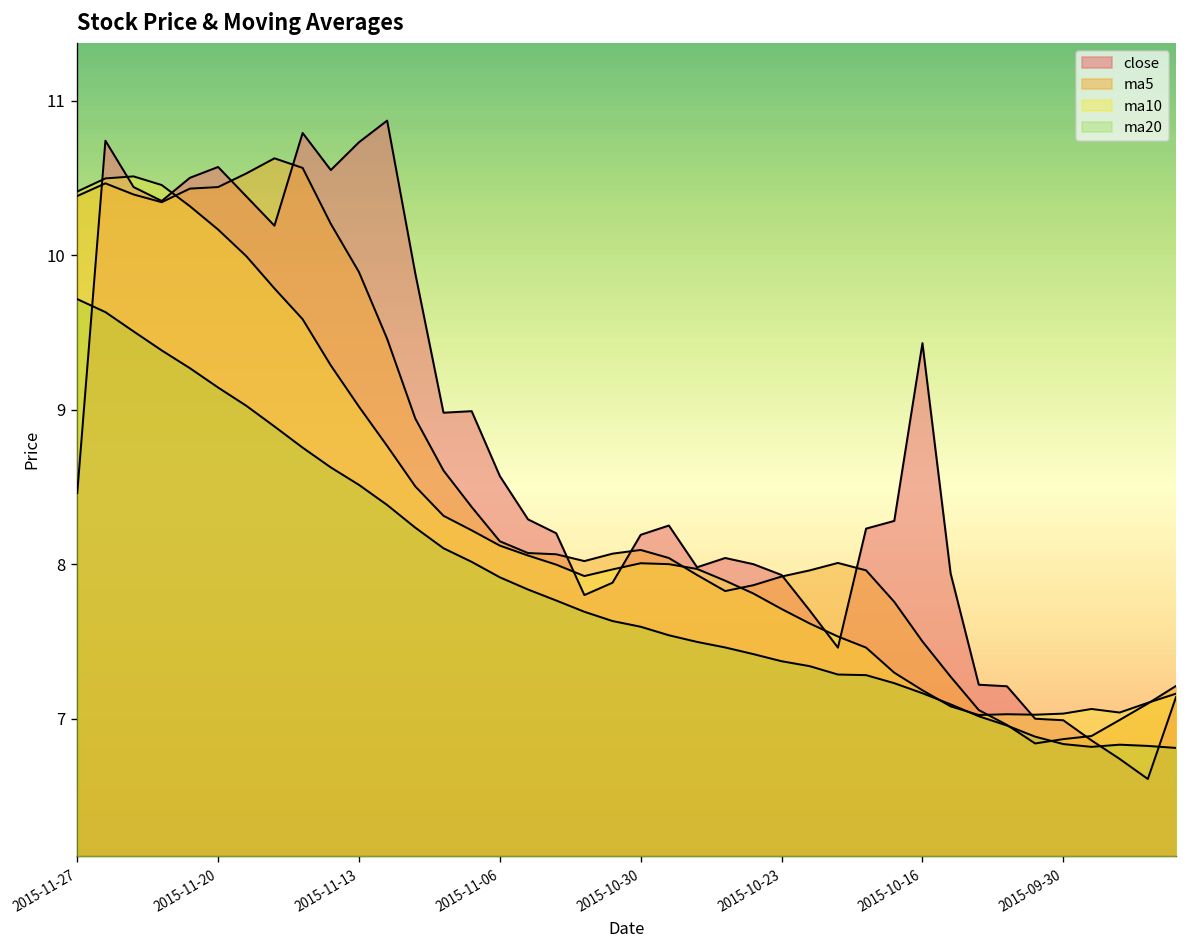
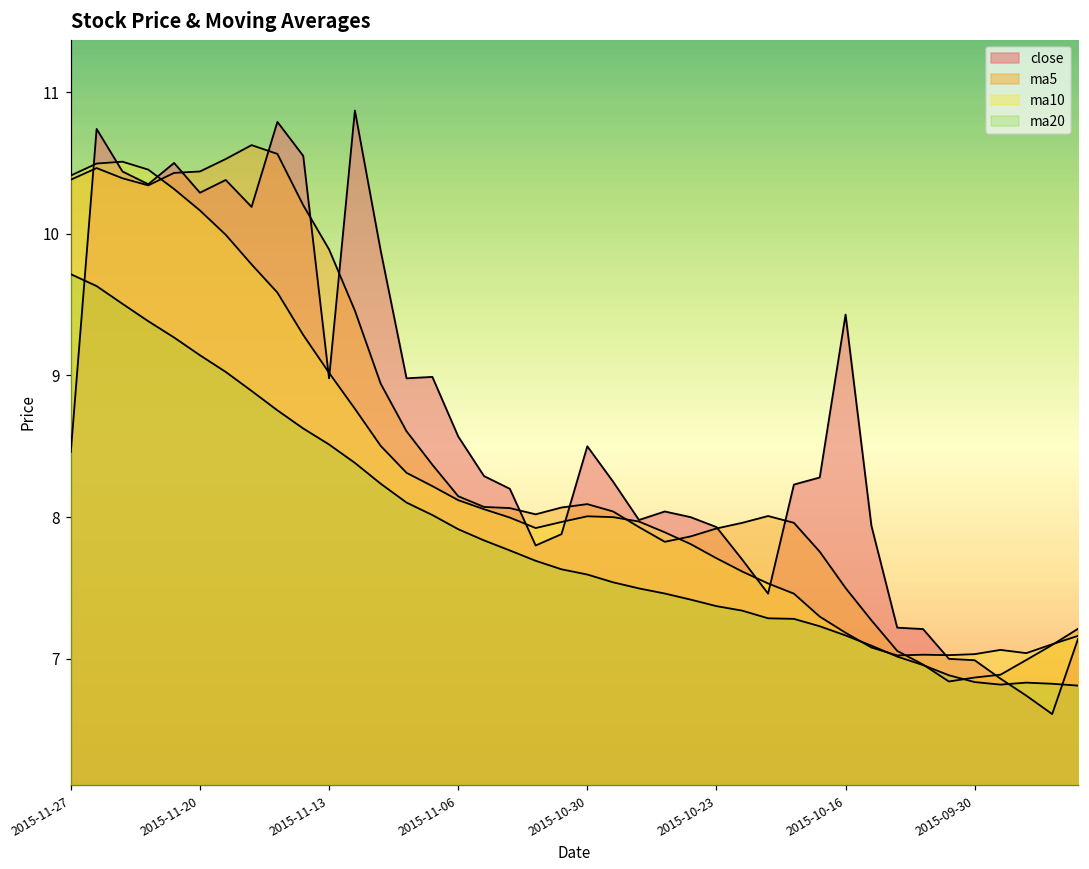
  {
    "close": {
      "2015-11-27": 8.46,
-     "2015-11-20": 10.57,
-     "2015-11-13": 10.73,
+     "2015-11-20": 10.29,
+     "2015-11-13": 8.98,
      "2015-11-06": 8.57,
-     "2015-10-30": 8.19,
+     "2015-10-30": 8.50,
      "2015-10-16": 9.43,
      "2015-09-30": 6.99
    }
  }
